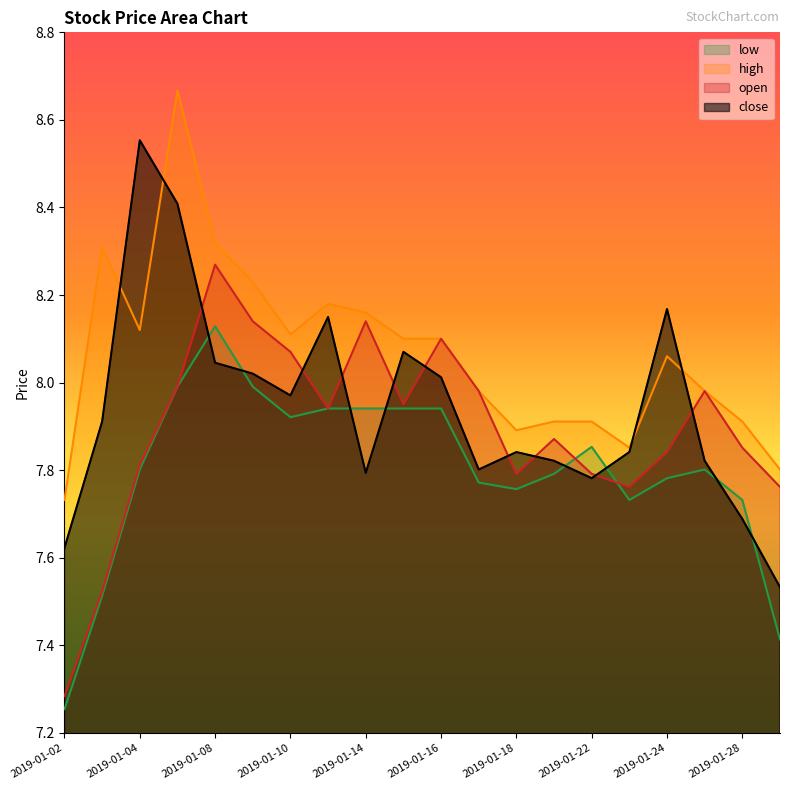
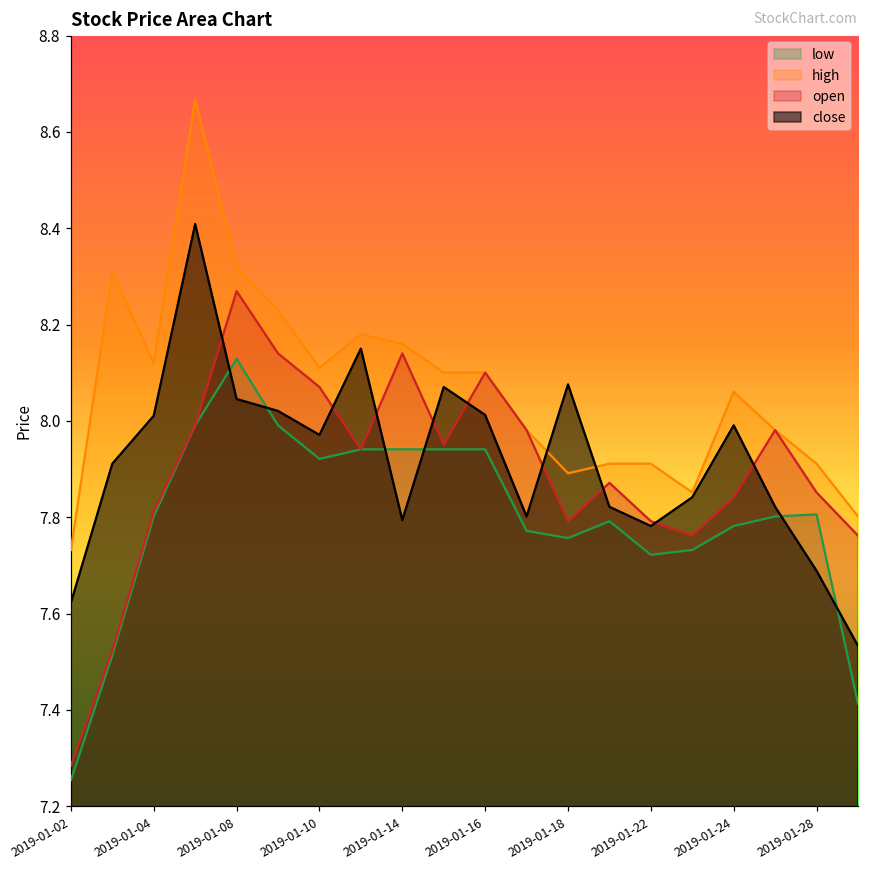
  {
    "low": {
      "2019-01-02": 7.25,
      "2019-01-04": 7.80,
      "2019-01-08": 8.13,
      "2019-01-10": 7.92,
      "2019-01-14": 7.94,
      "2019-01-16": 7.94,
      "2019-01-18": 7.76,
-     "2019-01-22": 7.85,
+     "2019-01-22": 7.72,
      "2019-01-24": 7.78,
-     "2019-01-28": 7.73
+     "2019-01-28": 7.81
    },
    "close": {
      "2019-01-02": 7.62,
-     "2019-01-04": 8.55,
+     "2019-01-04": 8.01,
      "2019-01-08": 8.05,
      "2019-01-10": 7.97,
      "2019-01-14": 7.79,
      "2019-01-16": 8.01,
-     "2019-01-18": 7.84,
+     "2019-01-18": 8.08,
      "2019-01-22": 7.78,
-     "2019-01-24": 8.17,
+     "2019-01-24": 7.99,
      "2019-01-28": 7.69
    }
  }
